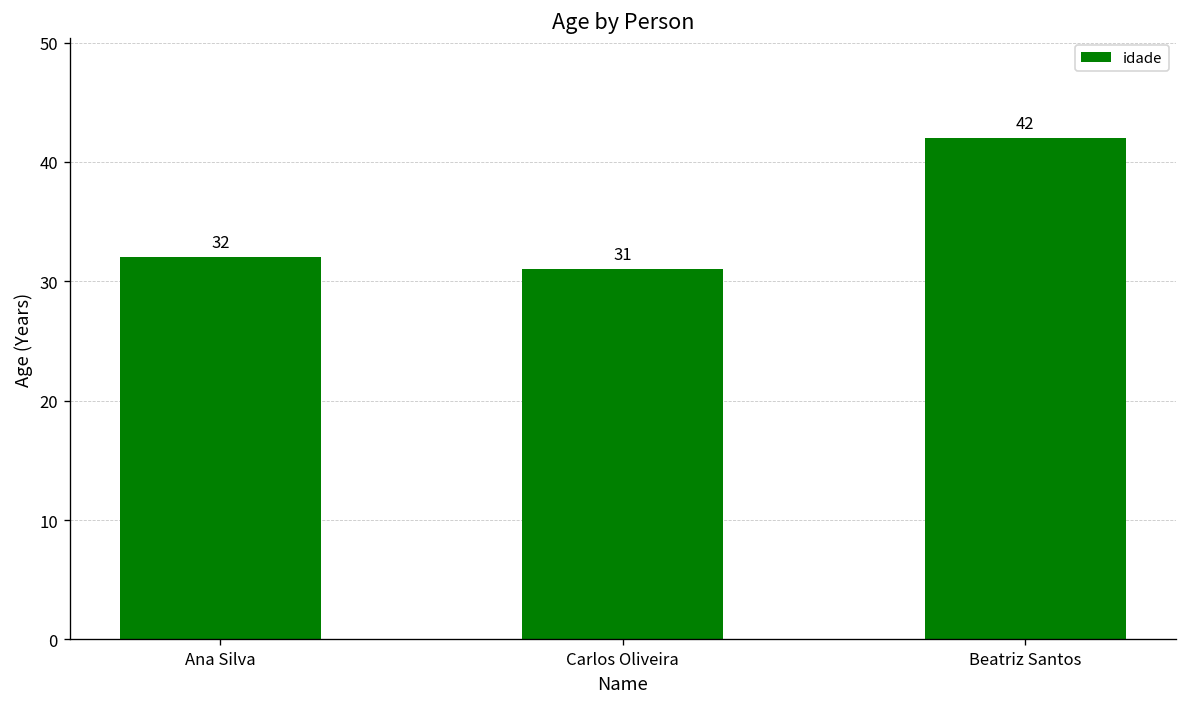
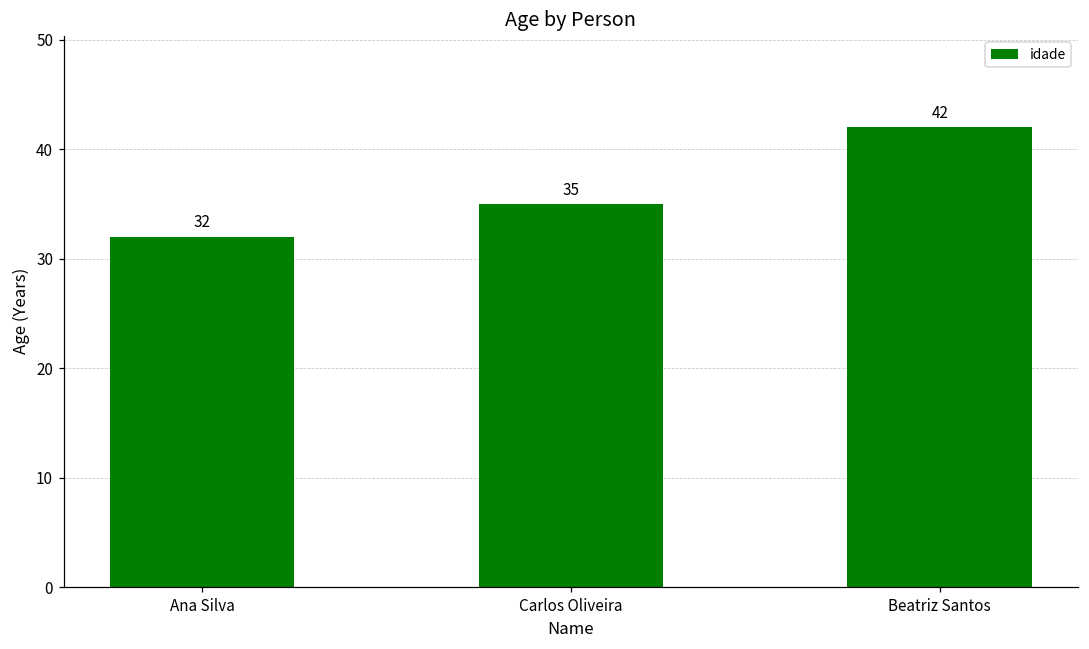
  {
    "Ana Silva": 32,
-   "Carlos Oliveira": 31,
+   "Carlos Oliveira": 35,
    "Beatriz Santos": 42
  }
